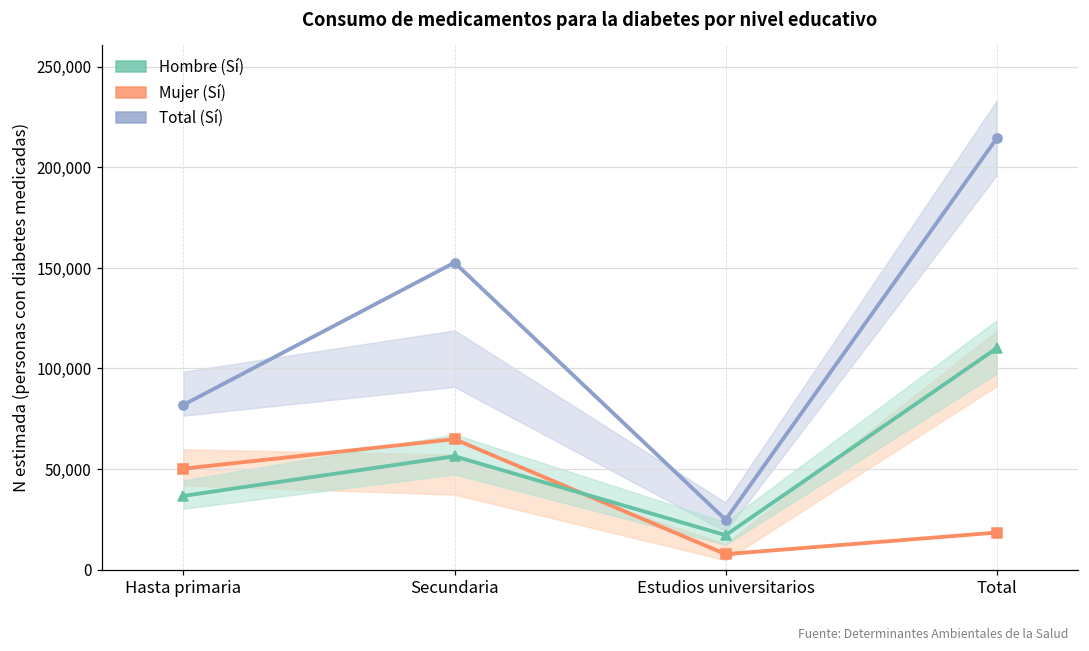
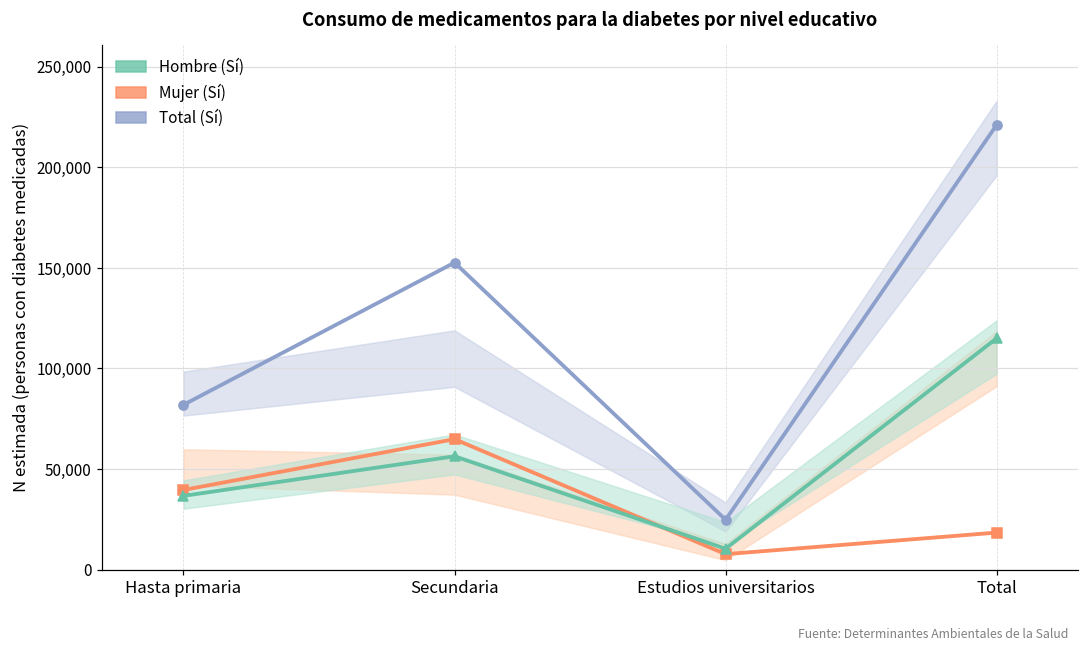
  {
    "Total (Sí)": {
      "Hasta primaria": "82,000",
      "Secundaria": "153,000",
-     "Total": "214,000"
+     "Total": "221,000"
    },
    "Mujer (Sí)": {
-     "Hasta primaria": "50,000",
+     "Hasta primaria": "40,000",
      "Secundaria": "65,000",
      "Estudios universitarios": "8,000",
      "Total": "18,000"
    },
    "Hombre (Sí)": {
      "Hasta primaria": "37,000",
-     "Estudios universitarios": "17,000",
-     "Total": "110,000"
+     "Estudios universitarios": "10,000",
+     "Total": "115,000"
    }
  }
